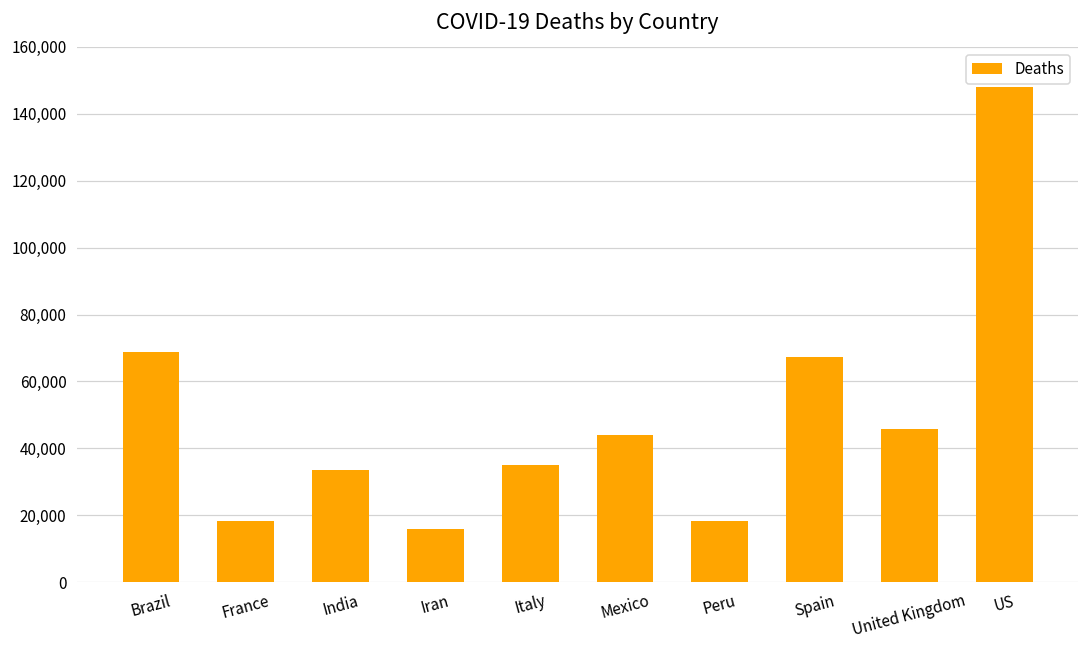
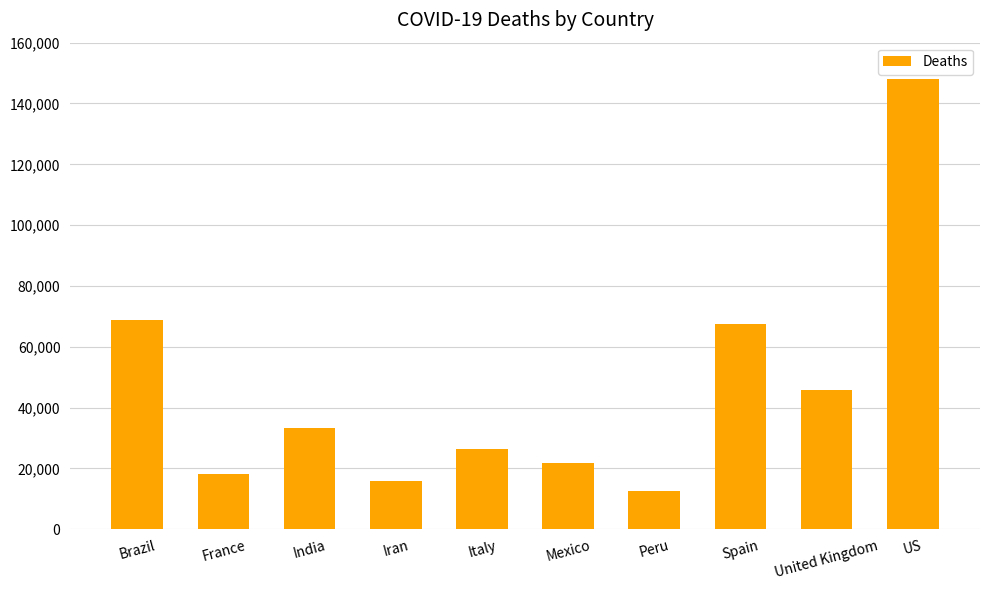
  {
    "Brazil": "69,000",
    "France": "18,000",
    "India": "33,000",
    "Iran": "16,000",
-   "Italy": "35,000",
-   "Mexico": "44,000",
-   "Peru": "18,000",
+   "Italy": "26,000",
+   "Mexico": "22,000",
+   "Peru": "12,000",
    "Spain": "67,000",
    "United Kingdom": "46,000",
    "US": "148,000"
  }
